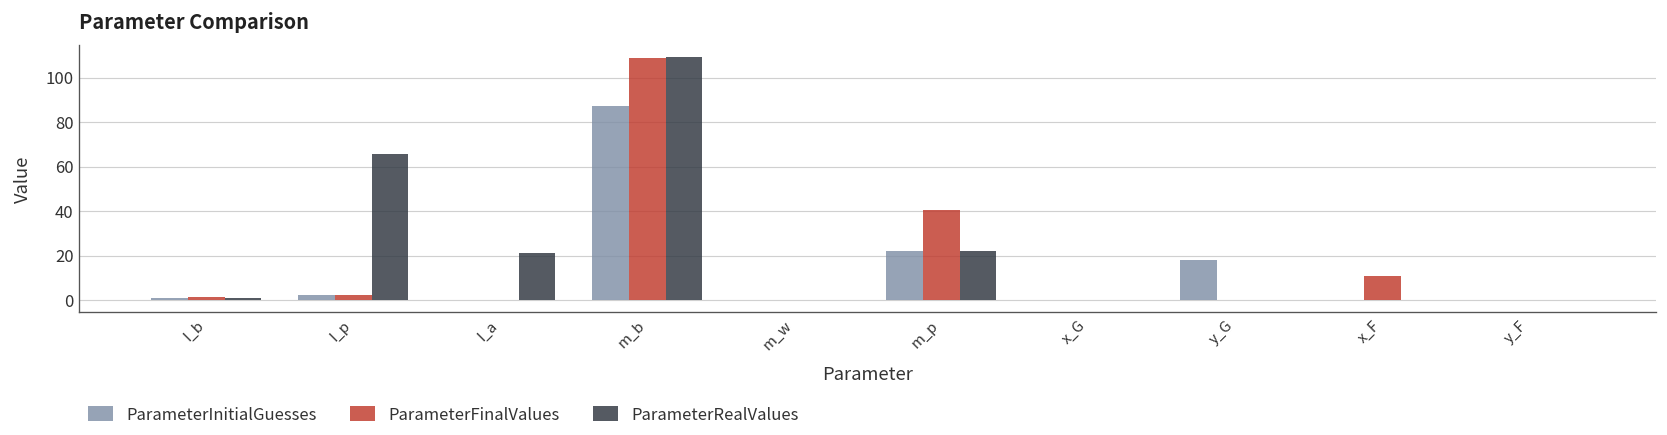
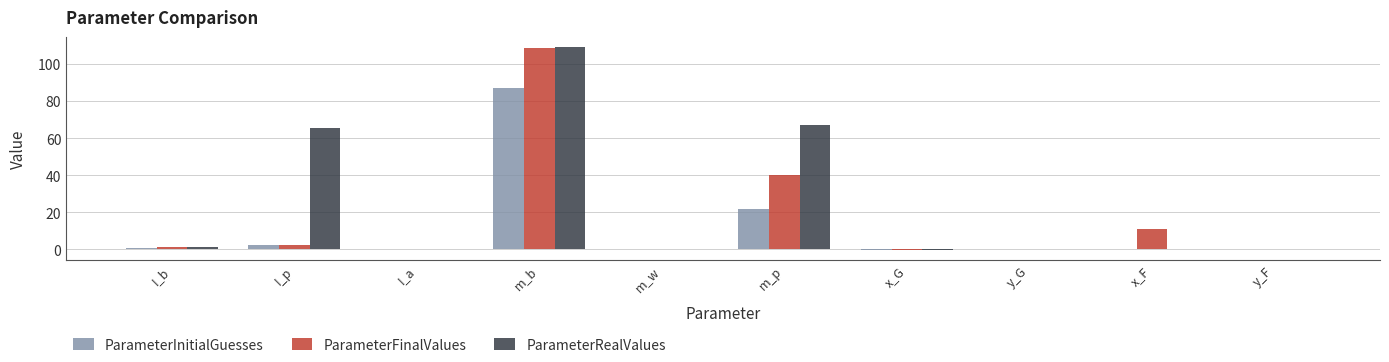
  {
    "ParameterInitialGuesses": {
      "I_p": 2,
      "m_b": 87,
      "m_w": 0,
      "m_p": 22,
-     "y_G": 18,
+     "y_G": 0,
      "x_F": 0,
      "y_F": 0
    },
    "ParameterFinalValues": {
      "I_b": 1,
      "I_p": 2,
      "m_b": 109,
      "m_w": 0,
      "m_p": 40,
      "x_F": 11,
      "y_F": 0
    },
    "ParameterRealValues": {
      "I_p": 66,
-     "I_a": 21,
+     "I_a": 0,
      "m_b": 109,
      "m_w": 0,
-     "m_p": 22,
+     "m_p": 67,
      "y_G": 0,
      "x_F": 0,
      "y_F": 0
    }
  }
